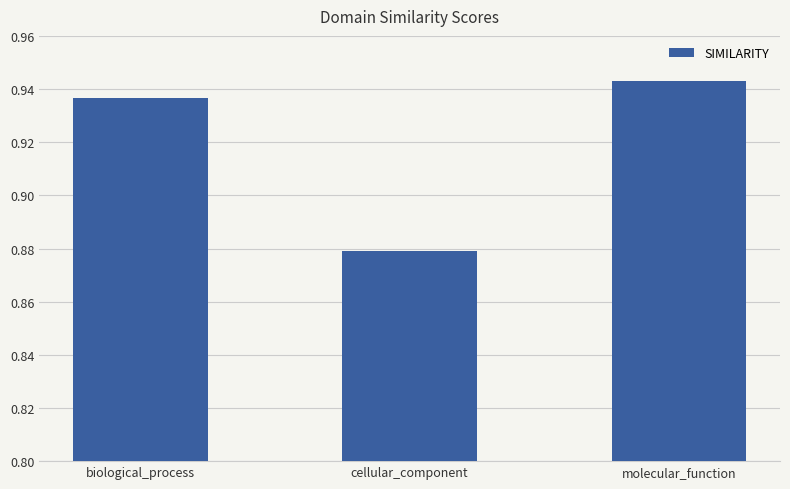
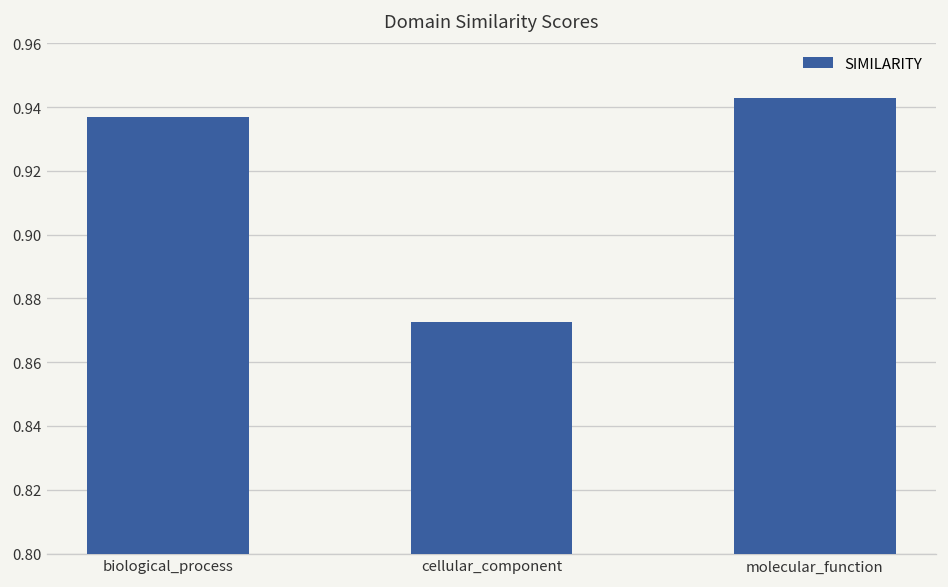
  {
    "biological_process": 0.937,
-   "cellular_component": 0.879,
+   "cellular_component": 0.873,
    "molecular_function": 0.943
  }
